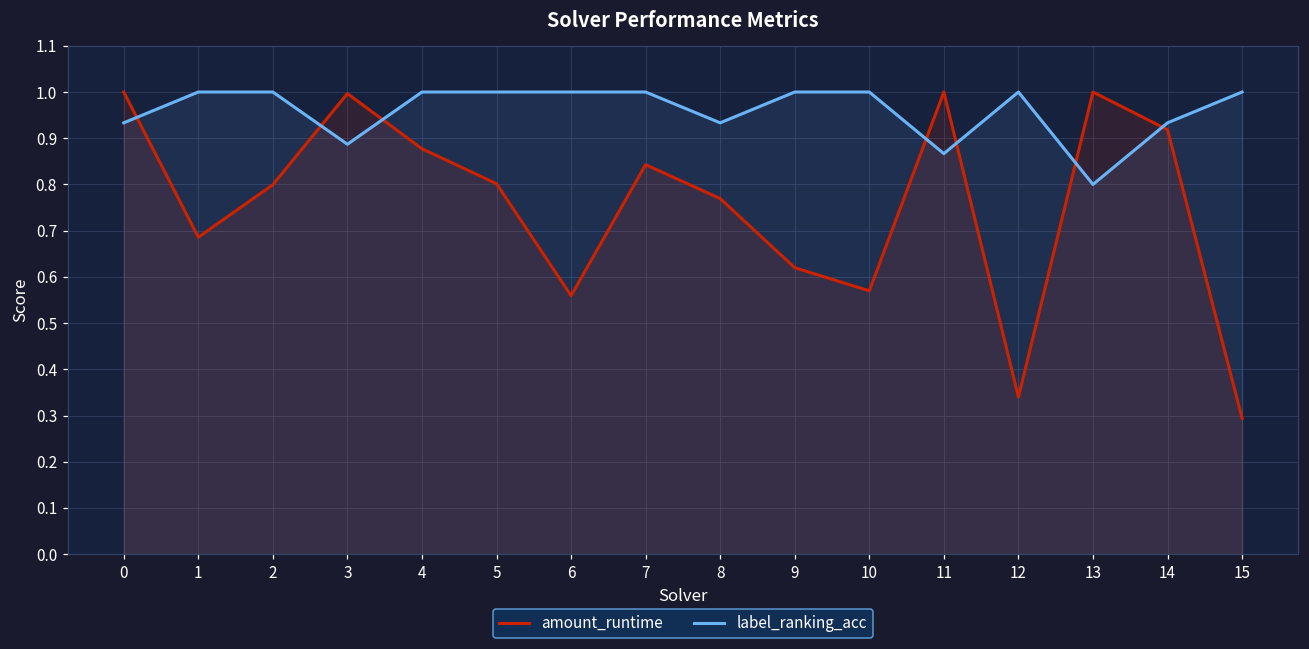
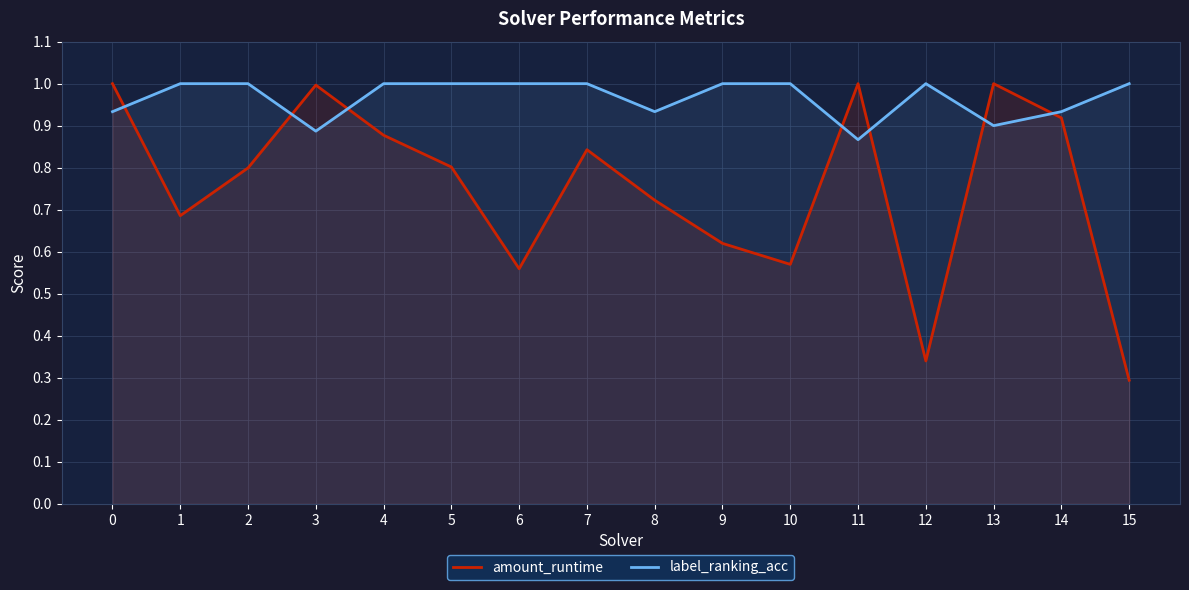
  {
    "amount_runtime": {
      "0": 1.00,
      "1": 0.69,
      "2": 0.80,
      "3": 1.00,
      "4": 0.88,
      "5": 0.80,
      "6": 0.56,
      "7": 0.84,
-     "8": 0.77,
+     "8": 0.72,
      "9": 0.62,
      "10": 0.57,
      "11": 1.00,
      "12": 0.34,
      "13": 1.00,
      "14": 0.92,
      "15": 0.29
    },
    "label_ranking_acc": {
      "0": 0.93,
      "1": 1.0,
      "2": 1.0,
      "3": 0.89,
      "4": 1.0,
      "5": 1.0,
      "6": 1.0,
      "7": 1.0,
      "8": 0.93,
      "9": 1.0,
      "10": 1.0,
      "11": 0.87,
      "12": 1.0,
-     "13": 0.8,
+     "13": 0.9,
      "14": 0.93,
      "15": 1.0
    }
  }
